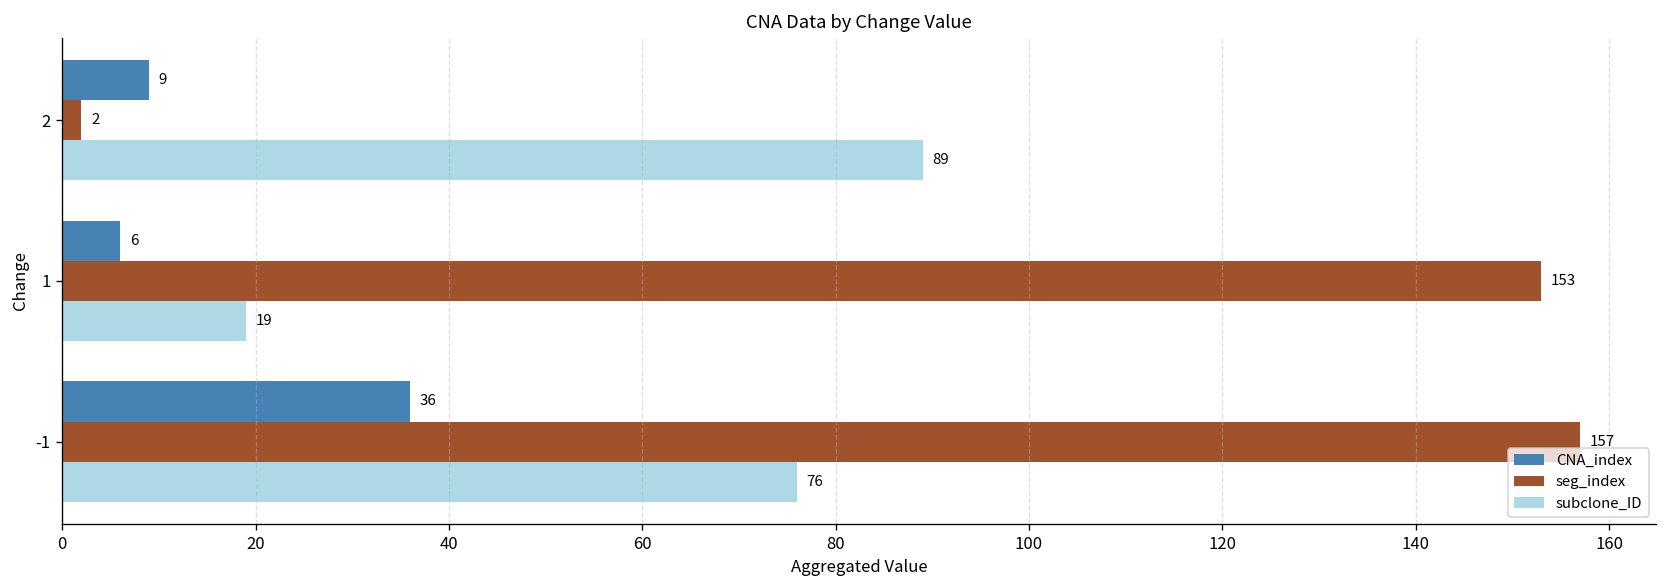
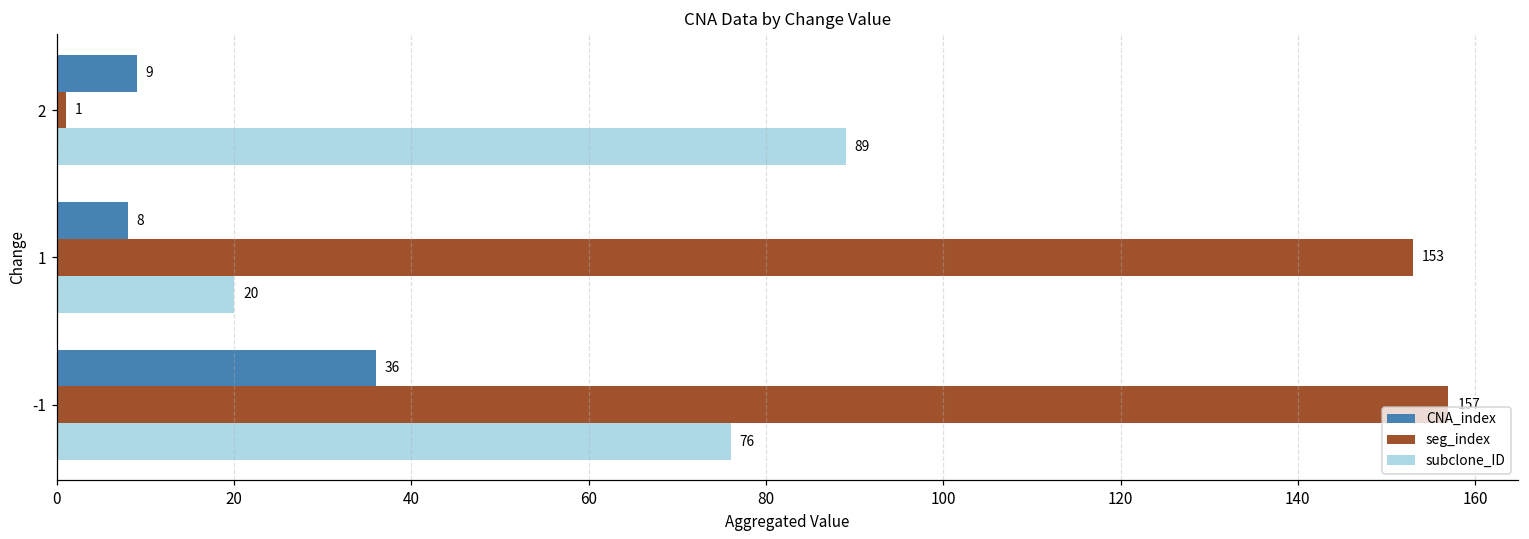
  {
    "CNA_index": {
      "2": 9,
-     "1": 6,
+     "1": 8,
      "-1": 36
    },
    "seg_index": {
-     "2": 2,
+     "2": 1,
      "1": 153
    },
    "subclone_ID": {
      "2": 89,
-     "1": 19,
+     "1": 20,
      "-1": 76
    }
  }
